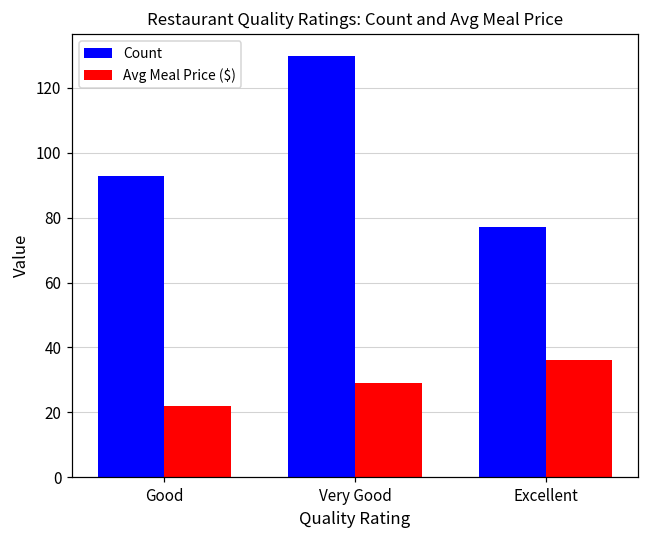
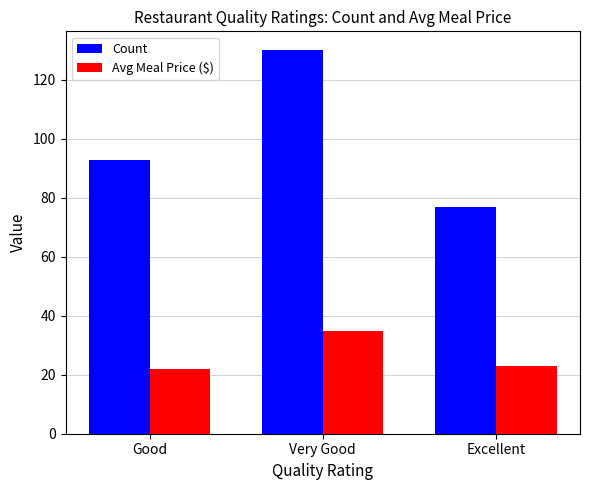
  {
    "Count": {
      "Good": 93,
      "Very Good": 130,
      "Excellent": 77
    },
    "Avg Meal Price ($)": {
      "Good": 22,
-     "Very Good": 29,
-     "Excellent": 36
+     "Very Good": 35,
+     "Excellent": 23
    }
  }
